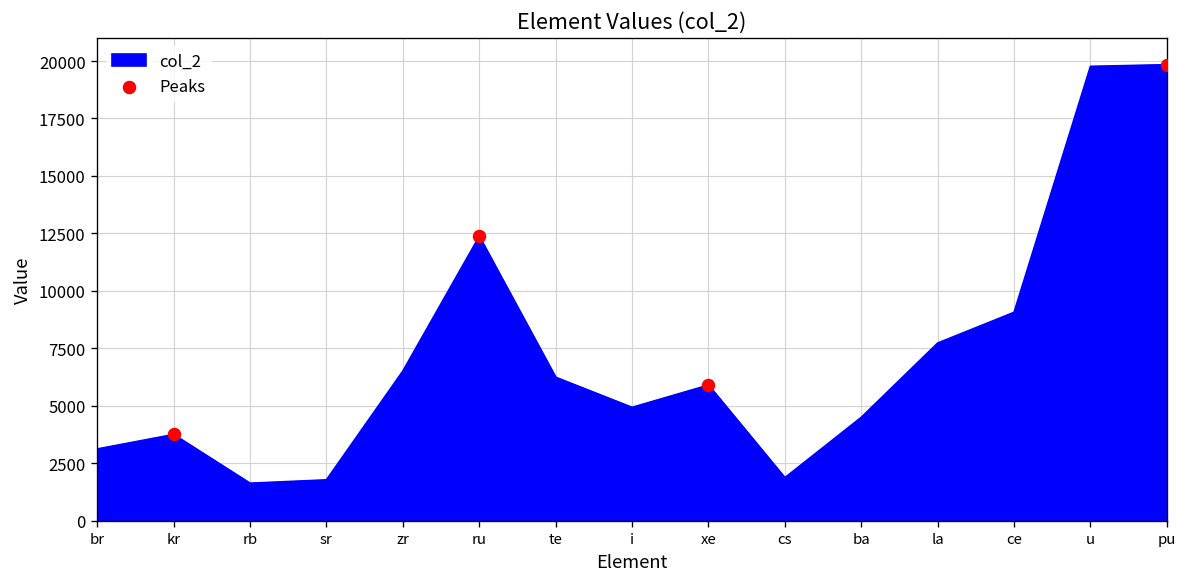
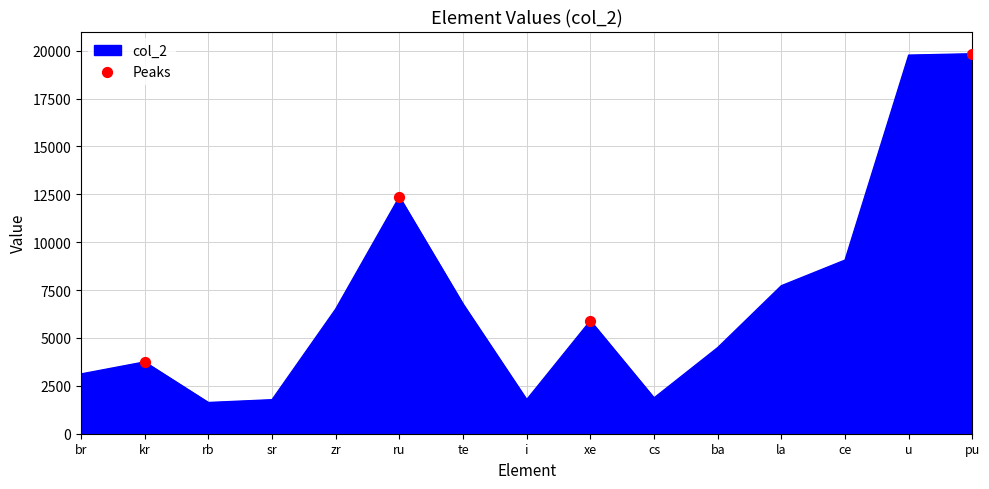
  {
    "col_2": {
      "br": 3100,
      "rb": 1600,
      "sr": 1800,
      "zr": 6500,
-     "te": 6200,
-     "i": 4900,
+     "te": 6800,
+     "i": 1800,
      "cs": 1900,
      "ba": 4500,
      "la": 7700,
      "ce": 9100,
      "u": 19800
    }
  }
